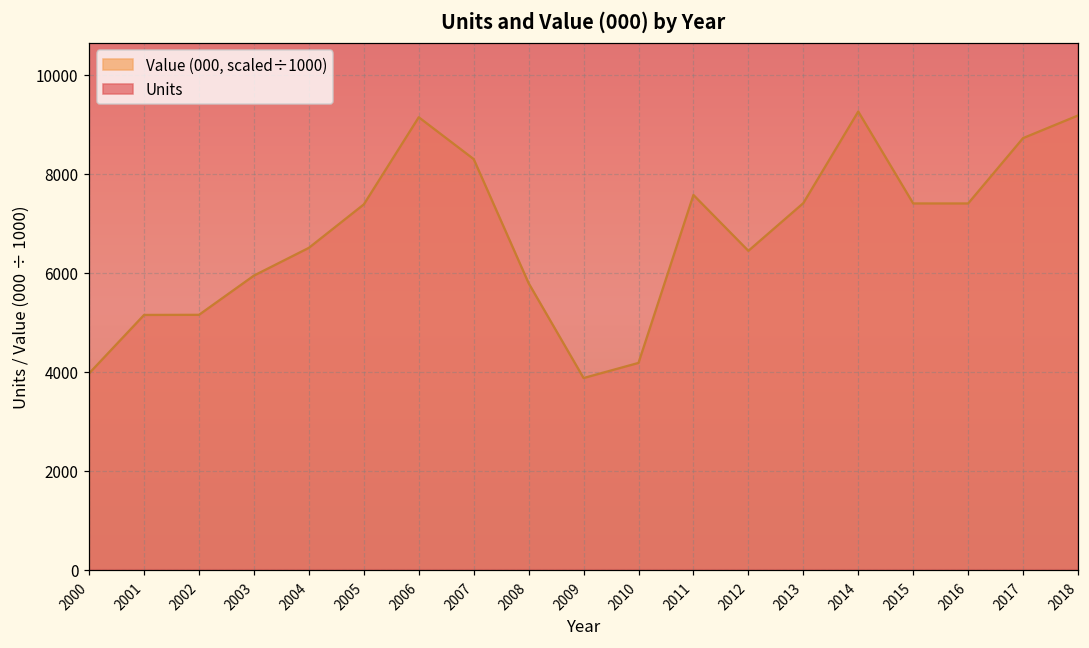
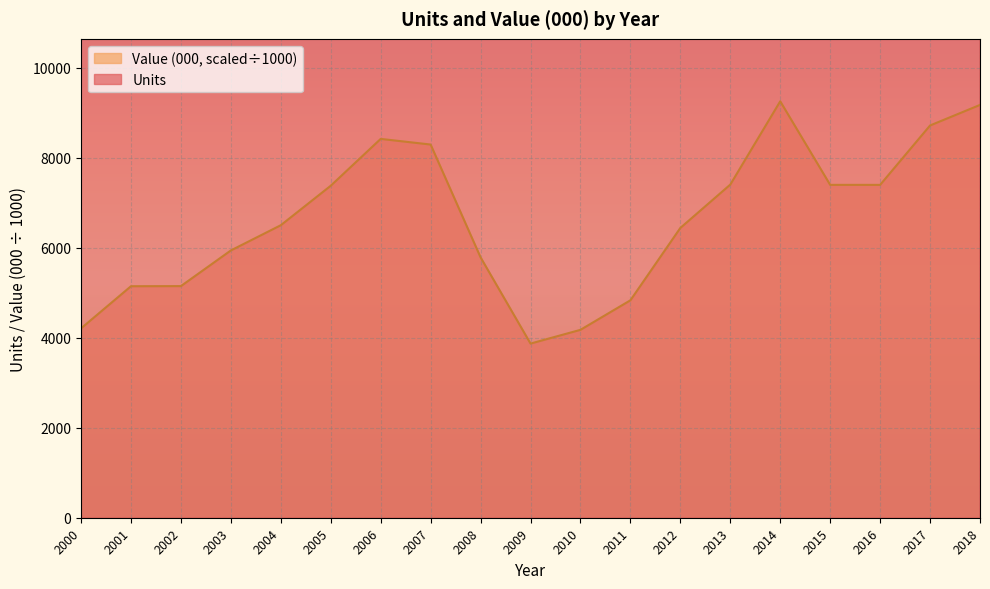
  {
    "Value (000, scaled÷1000)": {
-     "2000": 4000,
+     "2000": 4200,
      "2001": 5100,
      "2002": 5100,
      "2003": 5900,
      "2004": 6500,
      "2005": 7400,
-     "2006": 9100,
+     "2006": 8400,
      "2007": 8300,
      "2008": 5800,
      "2009": 3900,
      "2010": 4200,
-     "2011": 7600,
+     "2011": 4800,
      "2012": 6400,
      "2013": 7400,
      "2014": 9300,
      "2015": 7400,
      "2016": 7400,
      "2017": 8700,
      "2018": 9200
    }
  }
